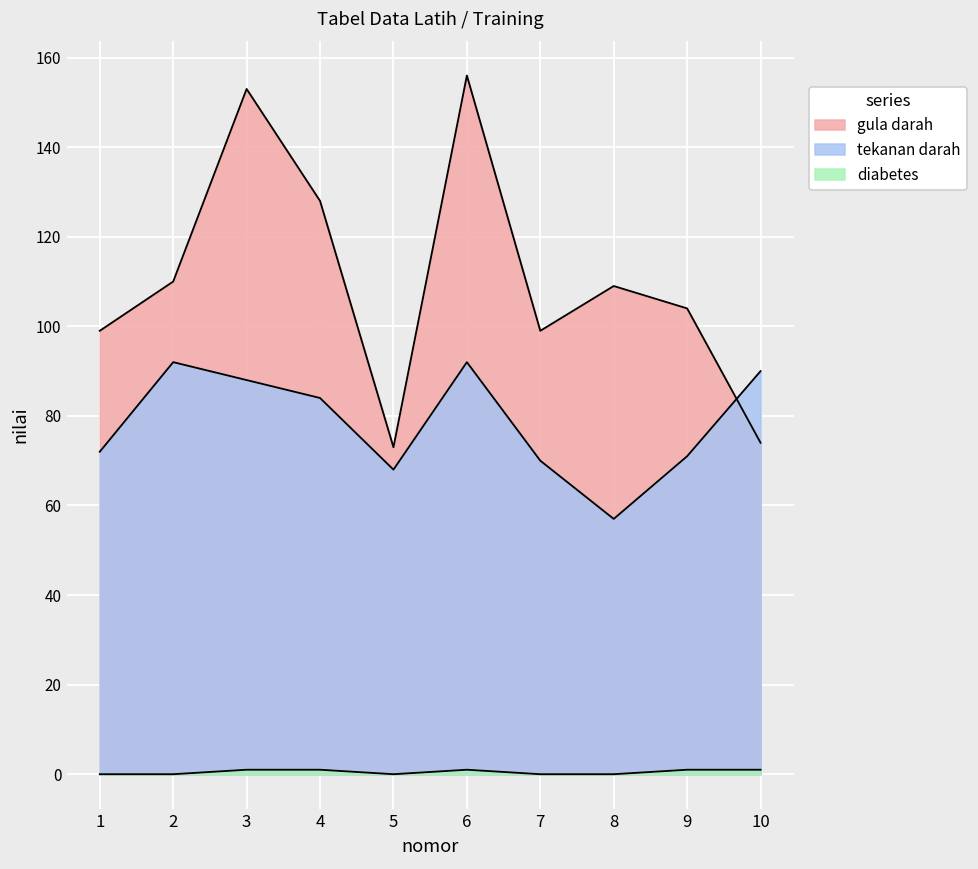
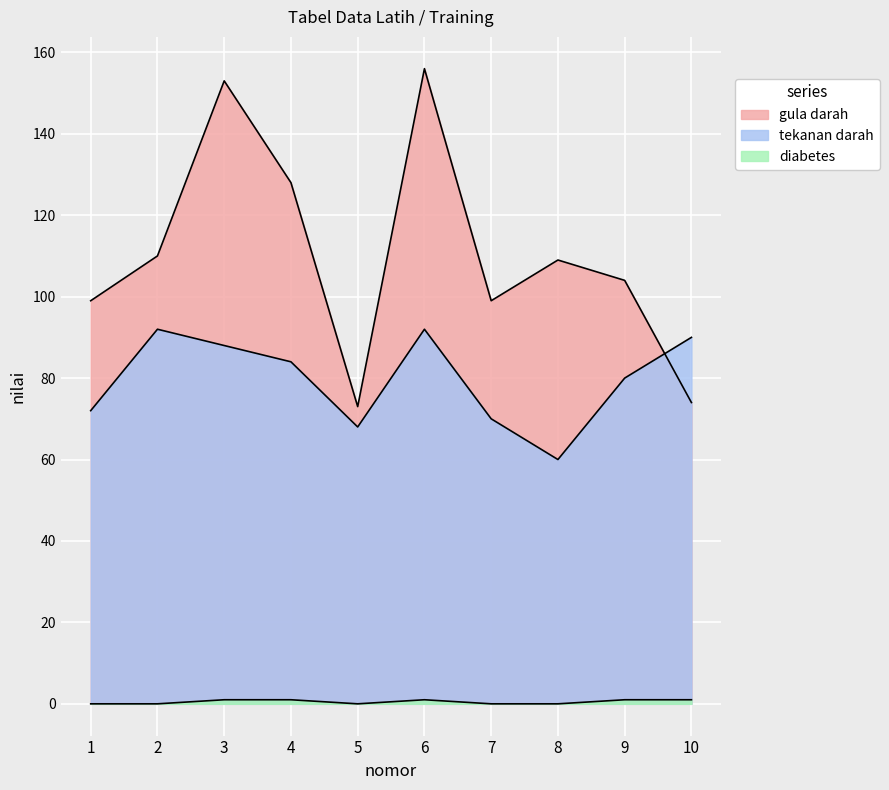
  {
    "gula darah": {
      "1": 99,
      "2": 110,
      "3": 153,
      "4": 128,
      "5": 73,
      "6": 156,
      "7": 99,
      "8": 109,
      "9": 104,
      "10": 74
    },
    "tekanan darah": {
      "1": 72,
      "2": 92,
      "3": 88,
      "4": 84,
      "5": 68,
      "6": 92,
      "7": 70,
-     "8": 57,
-     "9": 71,
+     "8": 60,
+     "9": 80,
      "10": 90
    },
    "diabetes": {
      "1": 0,
      "2": 0,
      "3": 1,
      "4": 1,
      "5": 0,
      "6": 1,
      "7": 0,
      "8": 0,
      "9": 1,
      "10": 1
    }
  }
